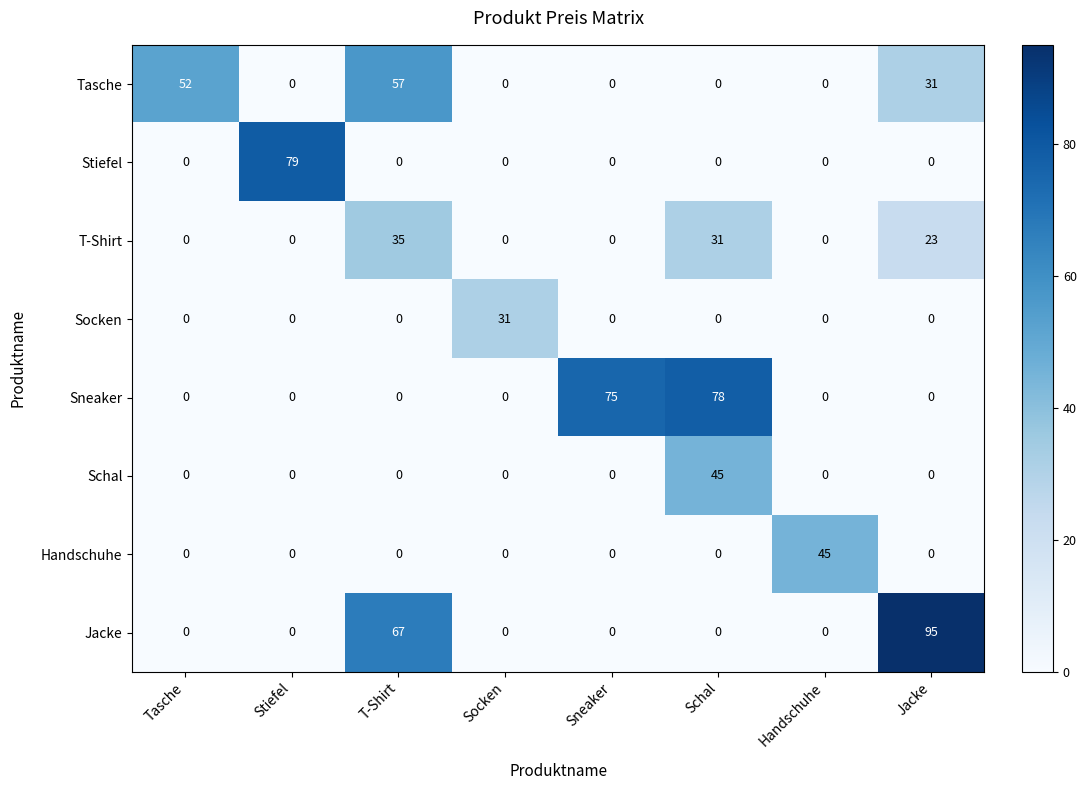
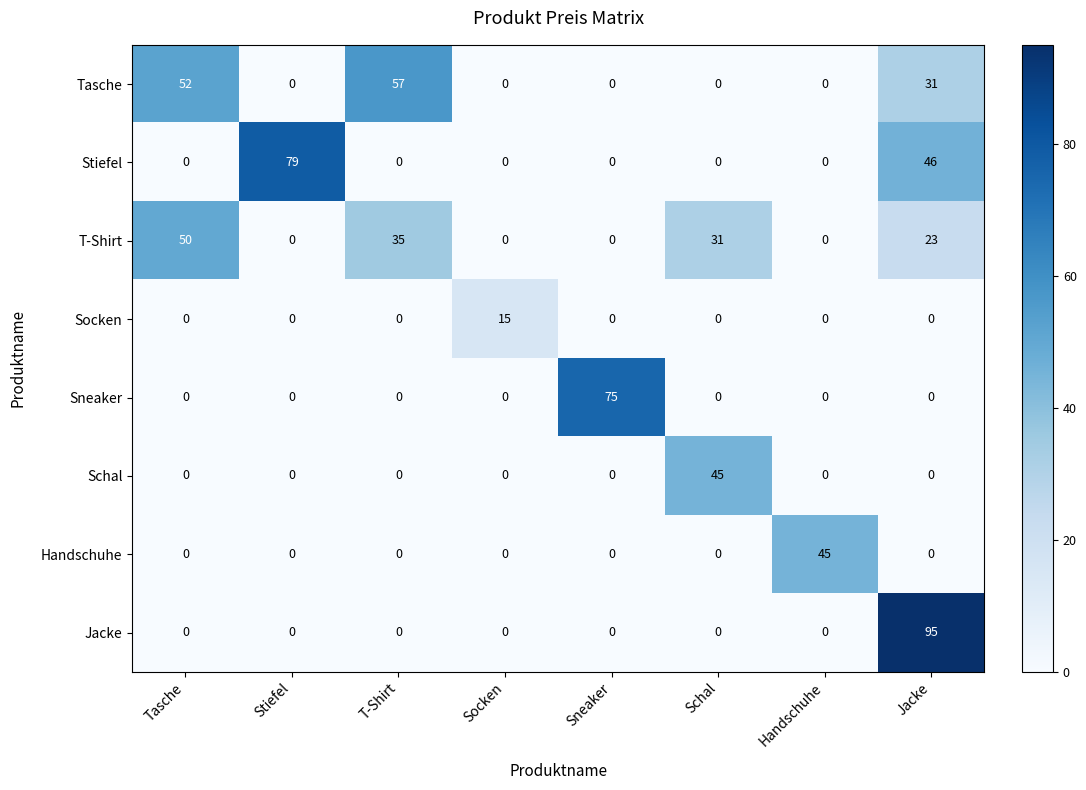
  {
    "Tasche": {
      "Tasche": 52,
      "Stiefel": 0,
      "T-Shirt": 57,
      "Socken": 0,
      "Sneaker": 0,
      "Schal": 0,
      "Handschuhe": 0,
      "Jacke": 31
    },
    "Stiefel": {
      "Tasche": 0,
      "Stiefel": 79,
      "T-Shirt": 0,
      "Socken": 0,
      "Sneaker": 0,
      "Schal": 0,
      "Handschuhe": 0,
-     "Jacke": 0
+     "Jacke": 46
    },
    "T-Shirt": {
-     "Tasche": 0,
+     "Tasche": 50,
      "Stiefel": 0,
      "T-Shirt": 35,
      "Socken": 0,
      "Sneaker": 0,
      "Schal": 31,
      "Handschuhe": 0,
      "Jacke": 23
    },
    "Socken": {
      "Tasche": 0,
      "Stiefel": 0,
      "T-Shirt": 0,
-     "Socken": 31,
+     "Socken": 15,
      "Sneaker": 0,
      "Schal": 0,
      "Handschuhe": 0,
      "Jacke": 0
    },
    "Sneaker": {
      "Tasche": 0,
      "Stiefel": 0,
      "T-Shirt": 0,
      "Socken": 0,
      "Sneaker": 75,
-     "Schal": 78,
+     "Schal": 0,
      "Handschuhe": 0,
      "Jacke": 0
    },
    "Schal": {
      "Tasche": 0,
      "Stiefel": 0,
      "T-Shirt": 0,
      "Socken": 0,
      "Sneaker": 0,
      "Schal": 45,
      "Handschuhe": 0,
      "Jacke": 0
    },
    "Handschuhe": {
      "Tasche": 0,
      "Stiefel": 0,
      "T-Shirt": 0,
      "Socken": 0,
      "Sneaker": 0,
      "Schal": 0,
      "Handschuhe": 45,
      "Jacke": 0
    },
    "Jacke": {
      "Tasche": 0,
      "Stiefel": 0,
-     "T-Shirt": 67,
+     "T-Shirt": 0,
      "Socken": 0,
      "Sneaker": 0,
      "Schal": 0,
      "Handschuhe": 0,
      "Jacke": 95
    }
  }
